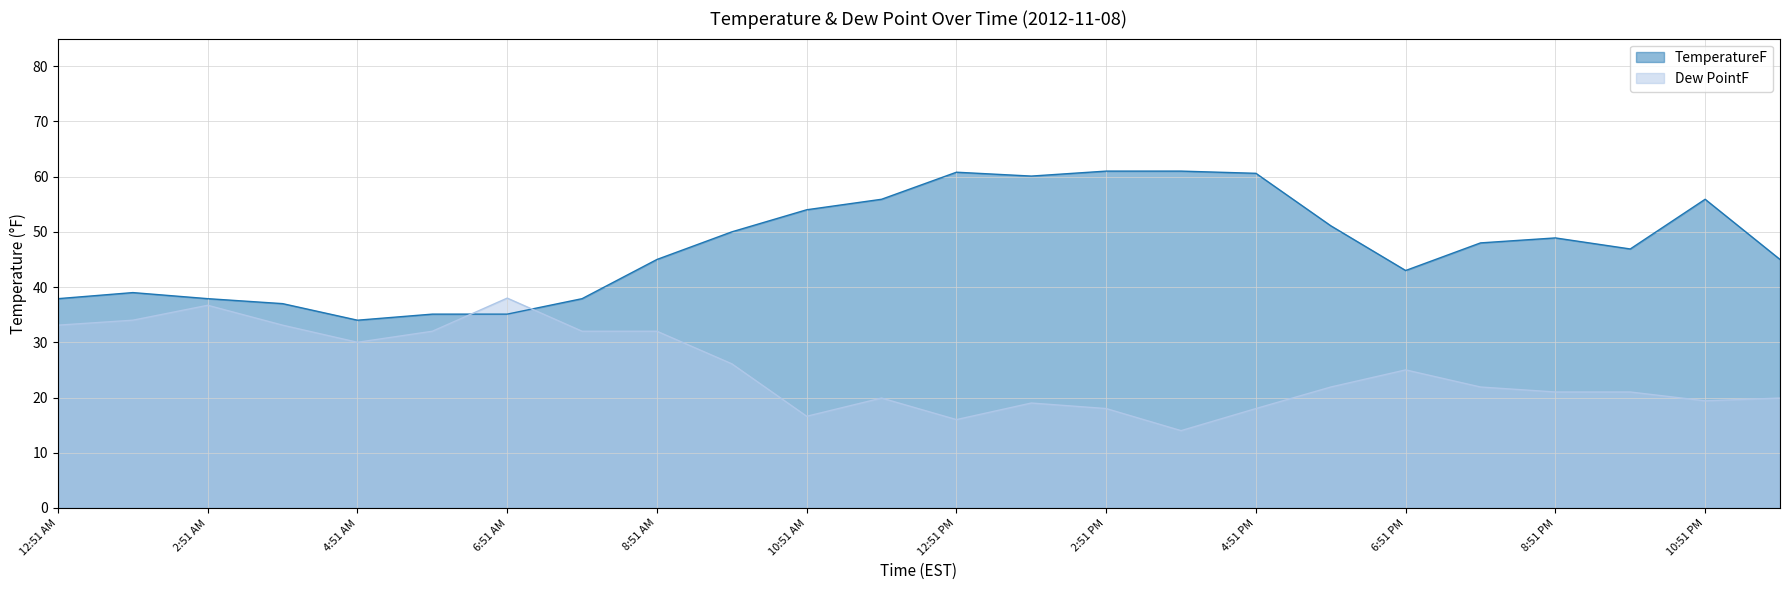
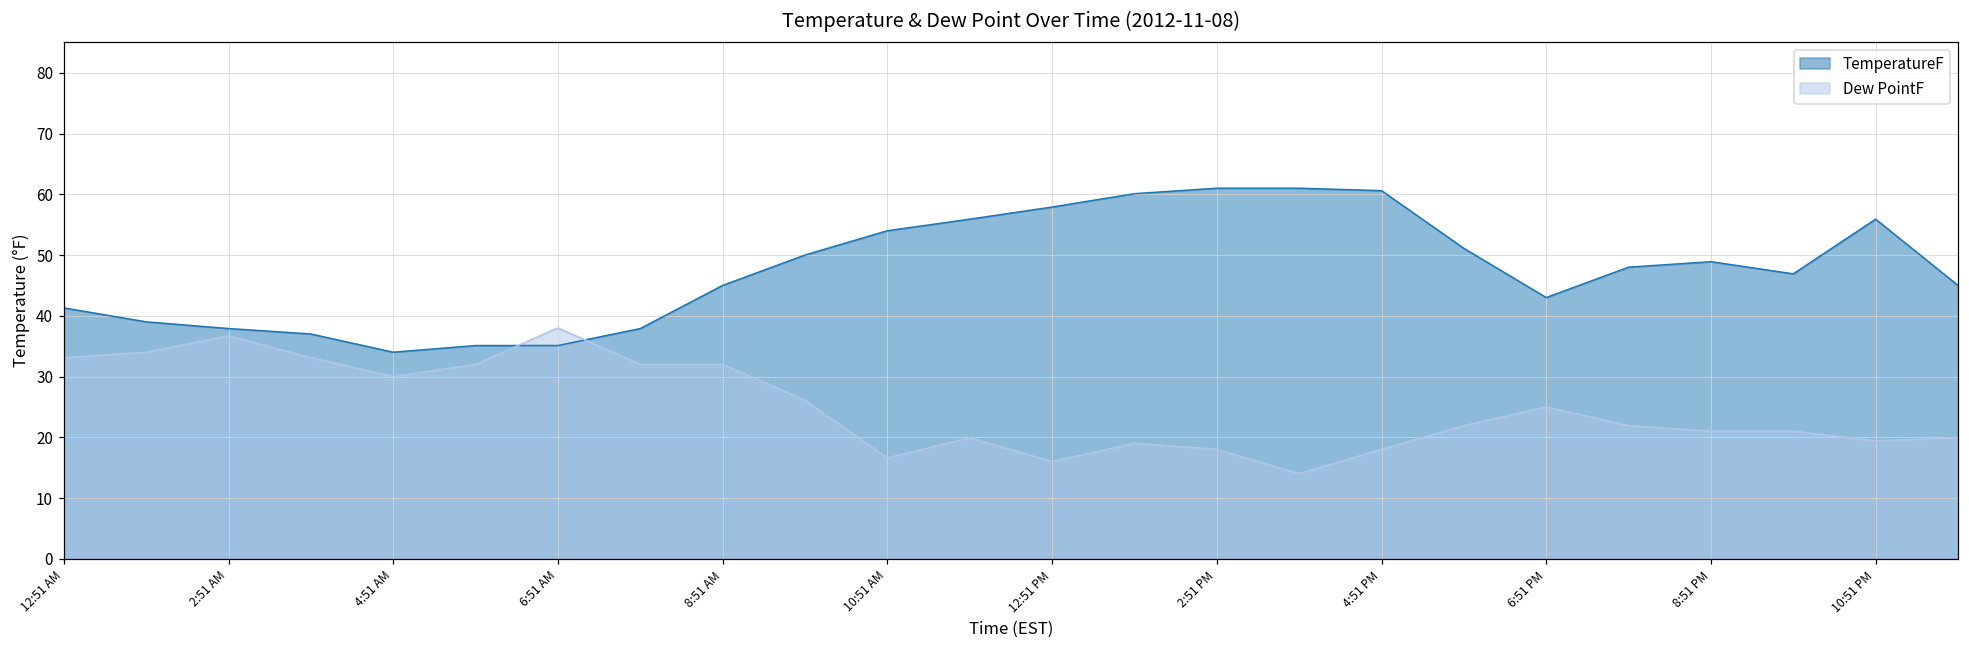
  {
    "TemperatureF": {
-     "12:51 AM": 38,
+     "12:51 AM": 41,
      "2:51 AM": 38,
      "4:51 AM": 34,
      "6:51 AM": 35,
      "8:51 AM": 45,
      "10:51 AM": 54,
-     "12:51 PM": 61,
+     "12:51 PM": 58,
      "2:51 PM": 61,
      "4:51 PM": 61,
      "6:51 PM": 43,
      "8:51 PM": 49,
      "10:51 PM": 56
    },
    "Dew PointF": {
      "12:51 AM": 33,
      "2:51 AM": 37,
      "4:51 AM": 30,
      "6:51 AM": 38,
      "8:51 AM": 32,
      "10:51 AM": 17,
      "12:51 PM": 16,
      "2:51 PM": 18,
      "4:51 PM": 18,
      "6:51 PM": 25,
      "8:51 PM": 21,
      "10:51 PM": 19
    }
  }
